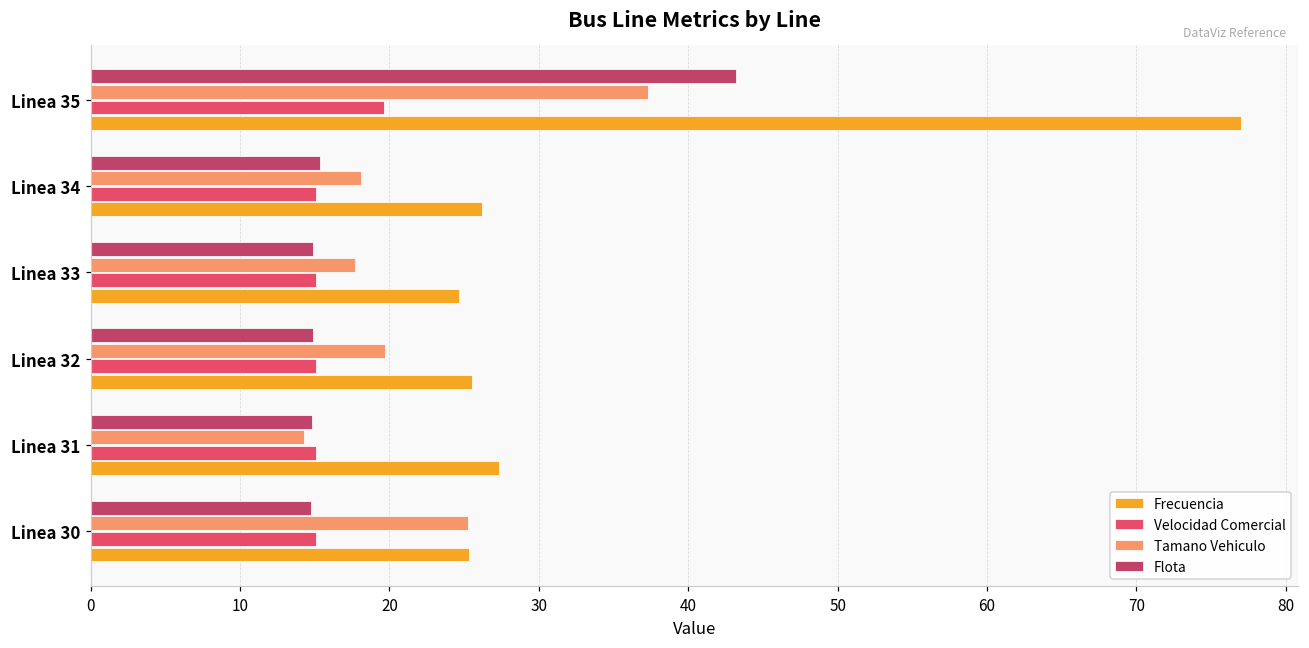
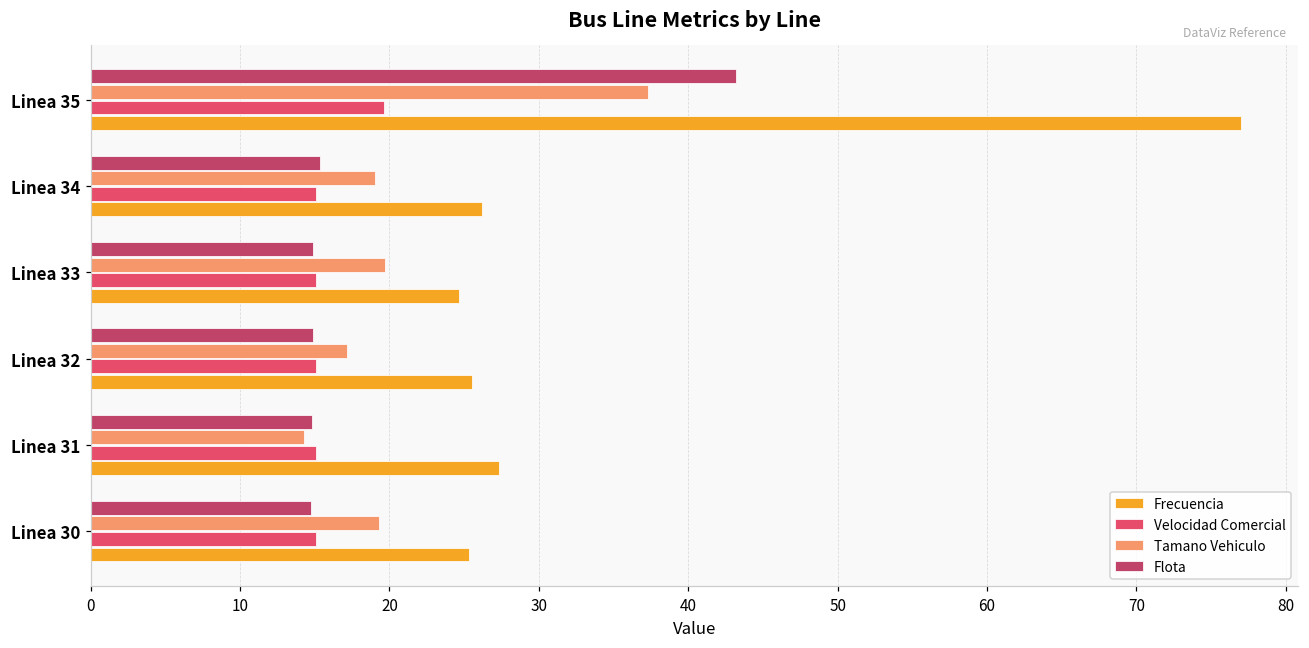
  {
    "Frecuencia": {
      "Linea 35": 77.0,
      "Linea 34": 26.2,
      "Linea 33": 24.7,
      "Linea 32": 25.5,
      "Linea 31": 27.3,
      "Linea 30": 25.3
    },
    "Tamano Vehiculo": {
      "Linea 35": 37.3,
-     "Linea 34": 18.1,
-     "Linea 33": 17.7,
-     "Linea 32": 19.7,
+     "Linea 34": 19.0,
+     "Linea 33": 19.7,
+     "Linea 32": 17.2,
      "Linea 31": 14.3,
-     "Linea 30": 25.2
+     "Linea 30": 19.3
    }
  }
